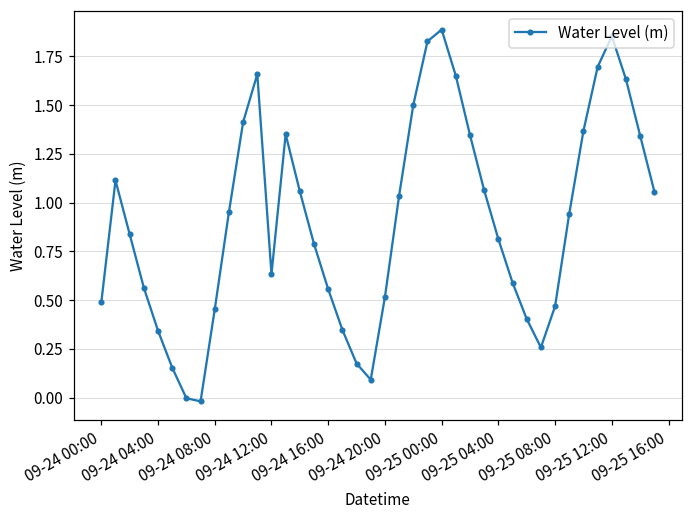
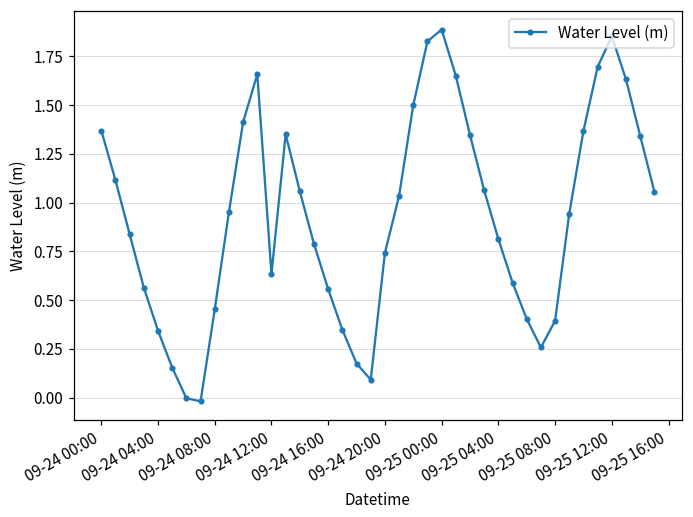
  {
-   "09-24 00:00": 0.49,
+   "09-24 00:00": 1.37,
    "09-24 04:00": 0.34,
    "09-24 08:00": 0.45,
    "09-24 12:00": 0.63,
    "09-24 16:00": 0.56,
-   "09-24 20:00": 0.52,
+   "09-24 20:00": 0.74,
    "09-25 00:00": 1.89,
    "09-25 04:00": 0.81,
-   "09-25 08:00": 0.47
+   "09-25 08:00": 0.39
  }
